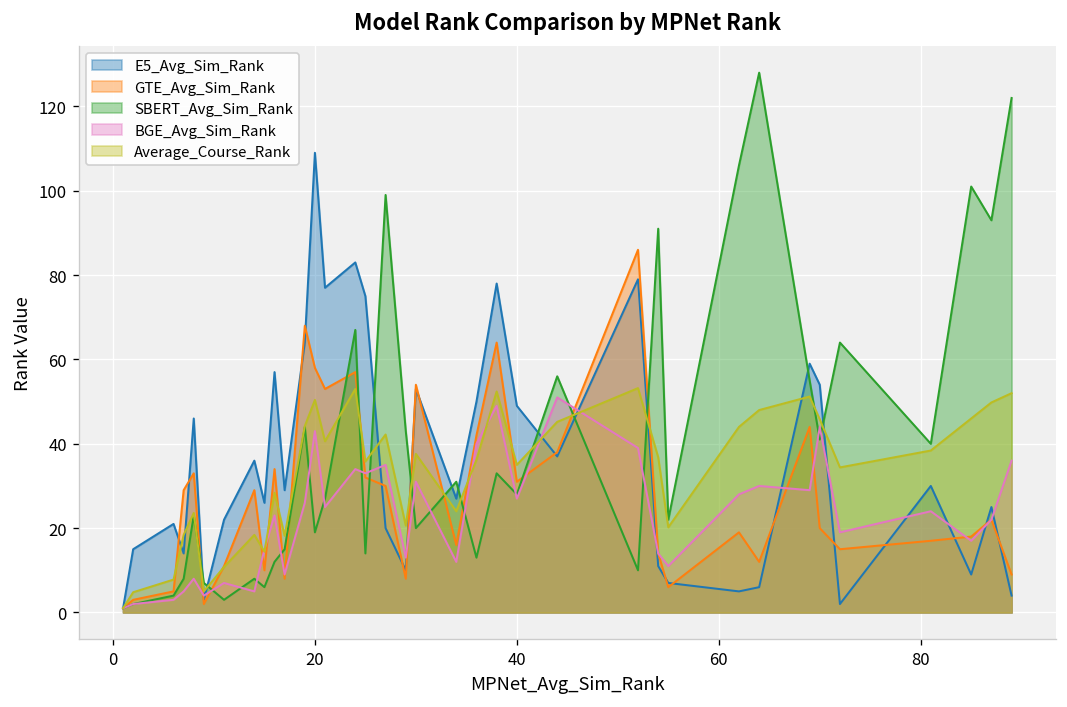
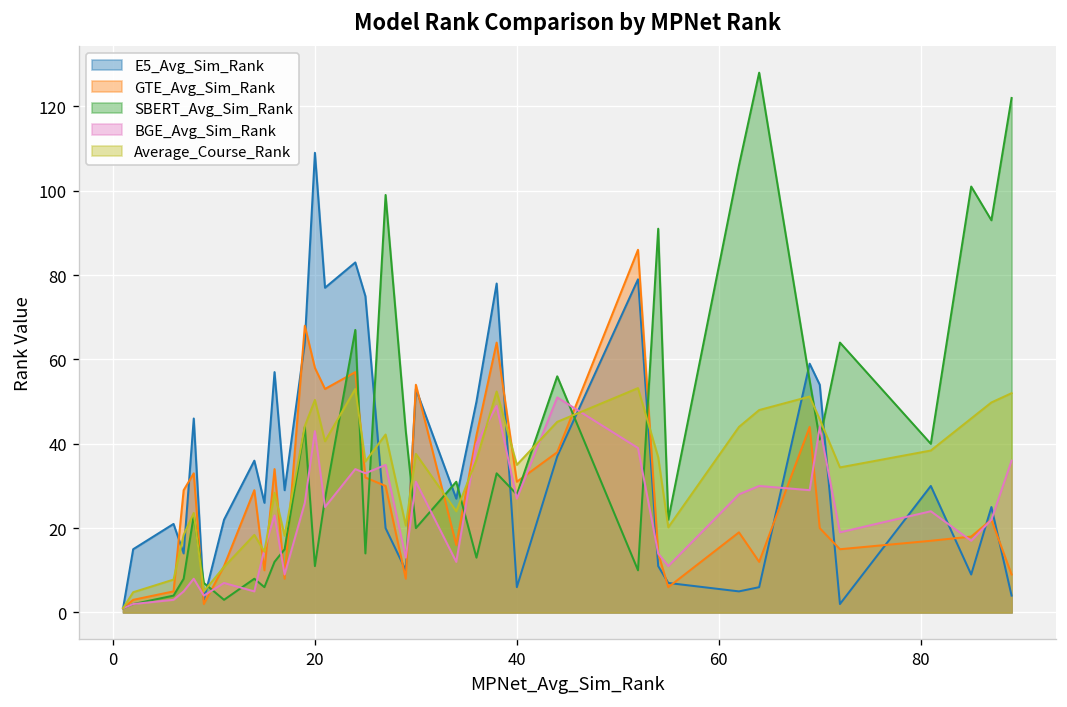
  {
    "E5_Avg_Sim_Rank": {
      "20": 109,
-     "40": 49
+     "40": 6
    },
    "SBERT_Avg_Sim_Rank": {
-     "20": 19,
+     "20": 11,
      "40": 28
    },
    "BGE_Avg_Sim_Rank": {
      "20": 43,
      "40": 27
    }
  }
